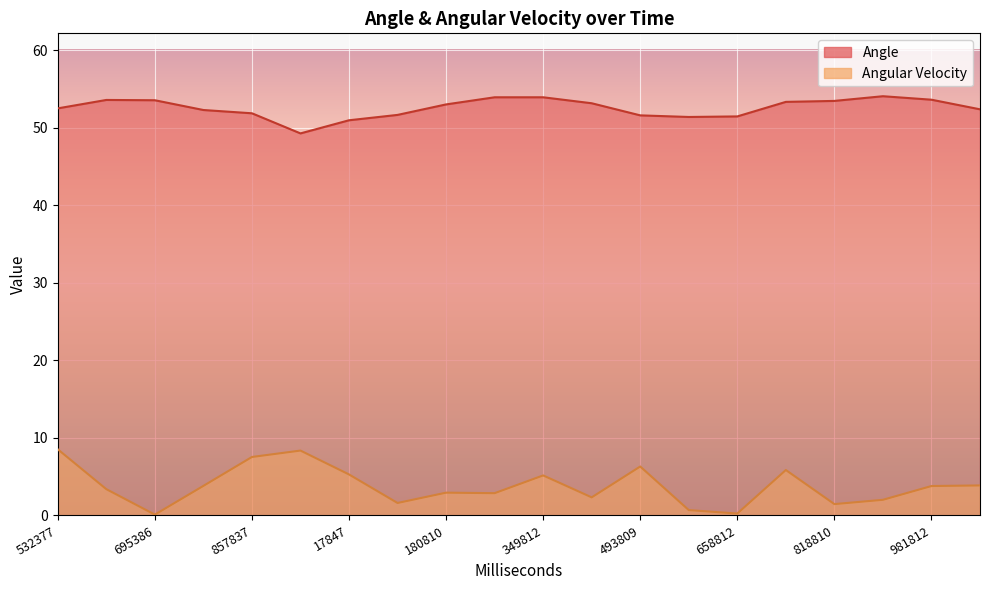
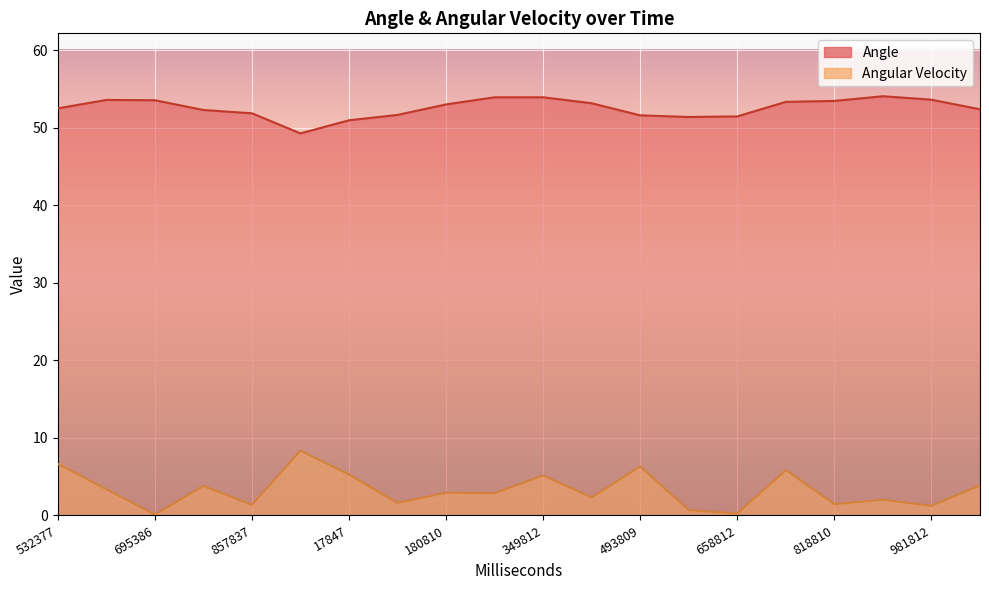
  {
    "Angle": {
      "532377": 52,
      "695386": 54,
      "857837": 52,
      "17847": 51,
      "180810": 53,
      "349812": 54,
      "493809": 52,
      "658812": 51,
      "818810": 53,
      "981812": 54
    },
    "Angular Velocity": {
-     "532377": 9,
+     "532377": 7,
      "695386": 0,
-     "857837": 8,
+     "857837": 1,
      "17847": 5,
      "180810": 3,
      "349812": 5,
      "493809": 6,
      "658812": 0,
      "818810": 1,
-     "981812": 4
+     "981812": 1
    }
  }
